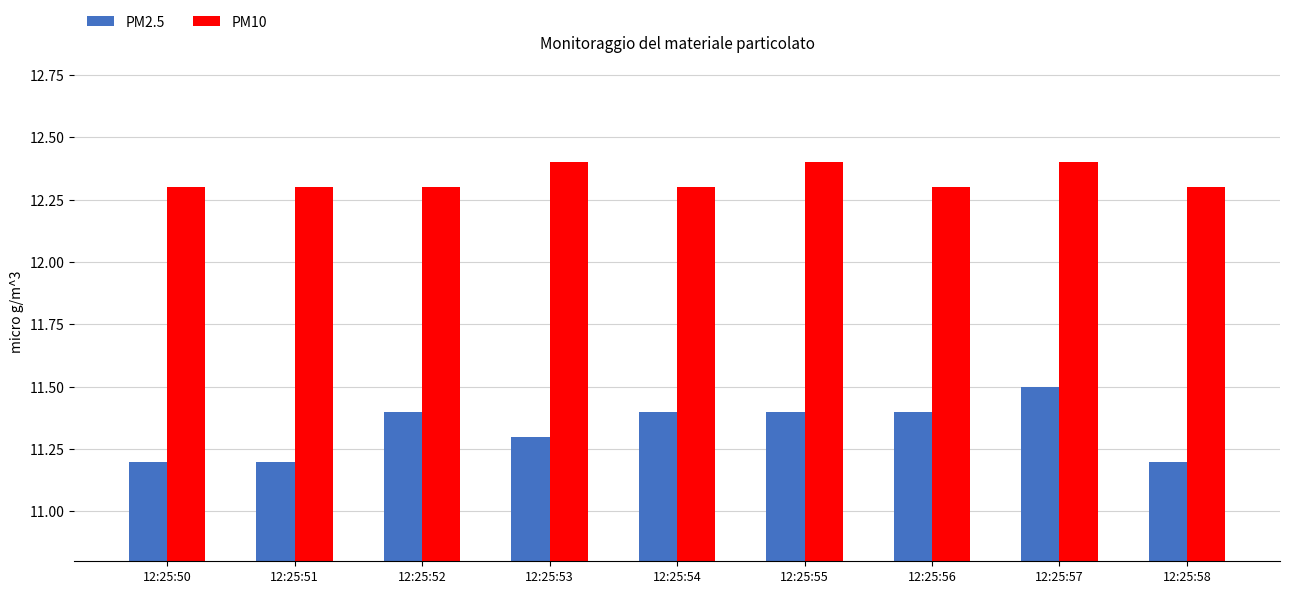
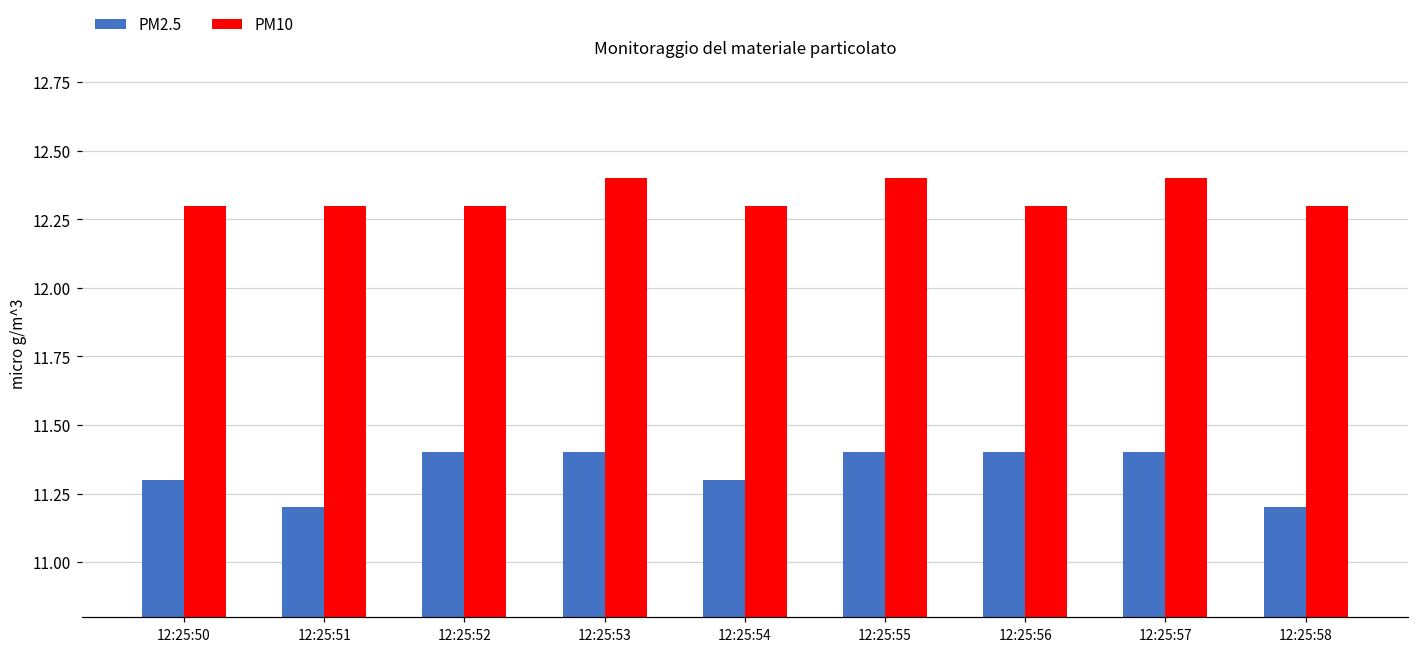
  {
    "PM2.5": {
-     "12:25:50": 11.2,
+     "12:25:50": 11.3,
      "12:25:51": 11.2,
      "12:25:52": 11.4,
-     "12:25:53": 11.3,
-     "12:25:54": 11.4,
+     "12:25:53": 11.4,
+     "12:25:54": 11.3,
      "12:25:55": 11.4,
      "12:25:56": 11.4,
-     "12:25:57": 11.5,
+     "12:25:57": 11.4,
      "12:25:58": 11.2
    },
    "PM10": {
      "12:25:50": 12.3,
      "12:25:51": 12.3,
      "12:25:52": 12.3,
      "12:25:53": 12.4,
      "12:25:54": 12.3,
      "12:25:55": 12.4,
      "12:25:56": 12.3,
      "12:25:57": 12.4,
      "12:25:58": 12.3
    }
  }
